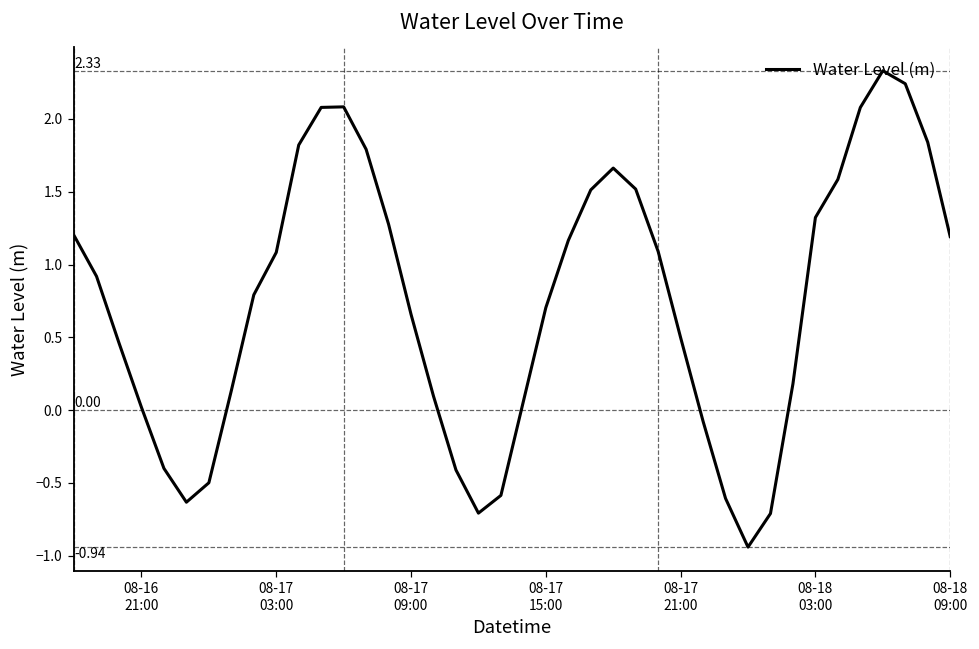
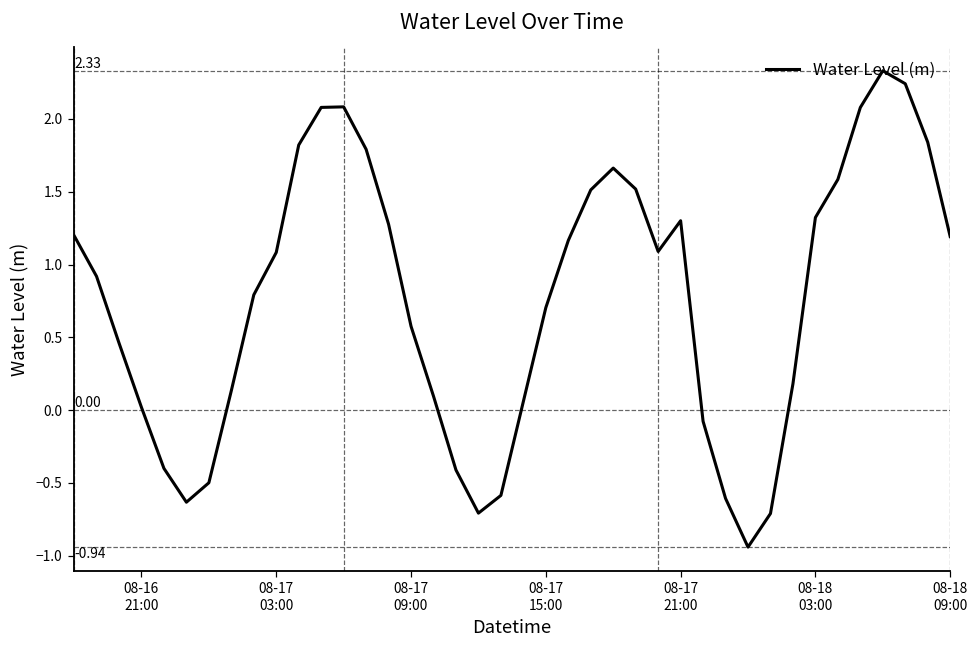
  {
    "08-16 21:00": 0.02,
    "08-17 03:00": 1.08,
-   "08-17 09:00": 0.66,
+   "08-17 09:00": 0.58,
    "08-17 15:00": 0.70,
-   "08-17 21:00": 0.50,
+   "08-17 21:00": 1.30,
    "08-18 03:00": 1.32,
    "08-18 09:00": 1.19
  }
